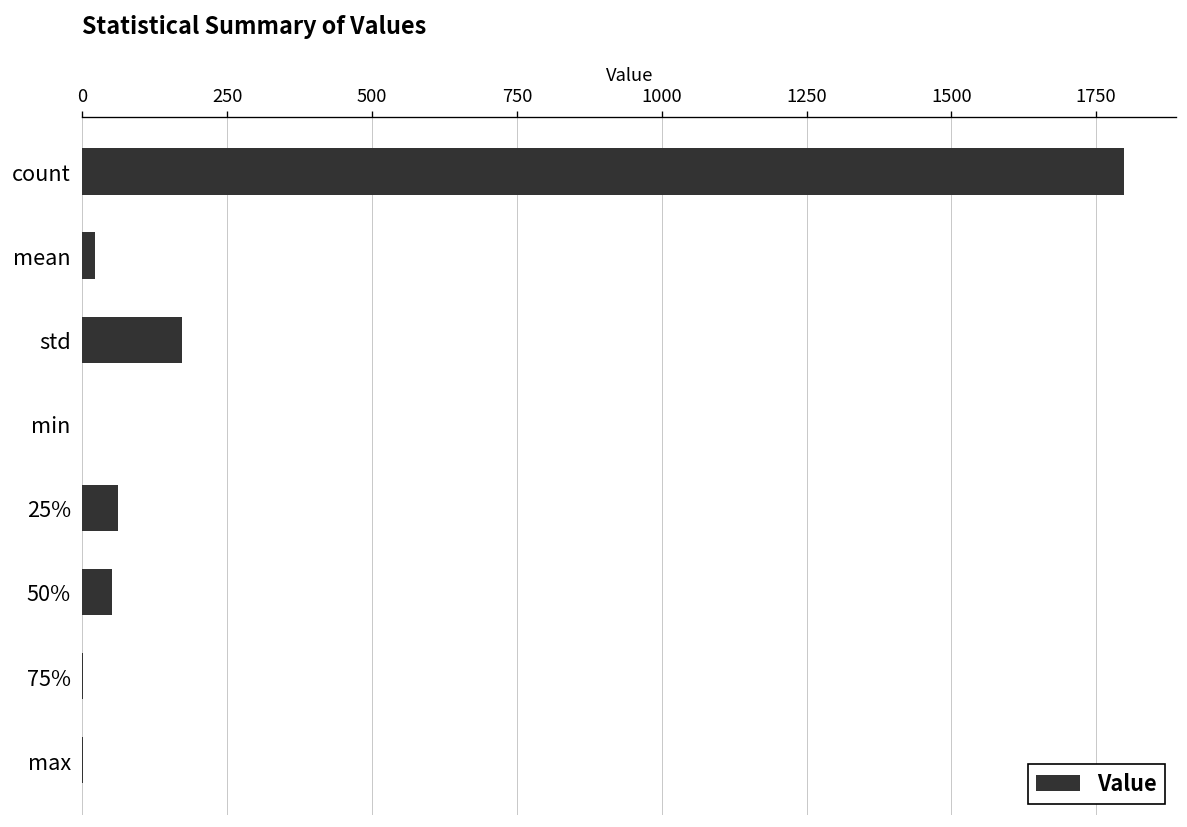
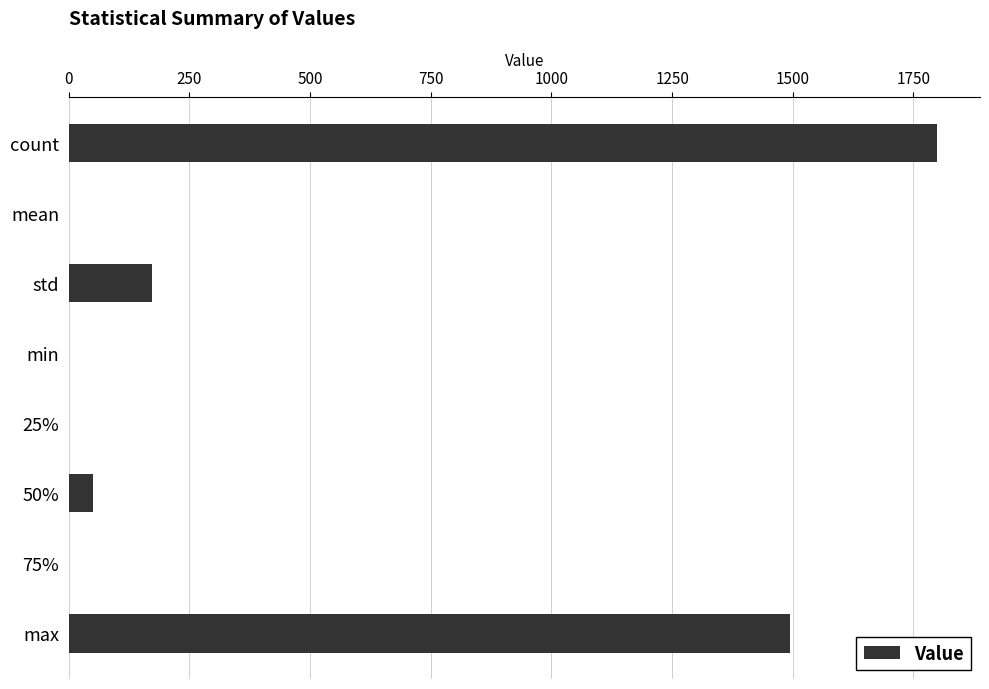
  {
    "count": 1800,
-   "mean": 20,
+   "mean": 0,
    "std": 170,
-   "25%": 60,
+   "25%": 0,
    "50%": 50,
-   "max": 0
+   "max": 1490
  }
